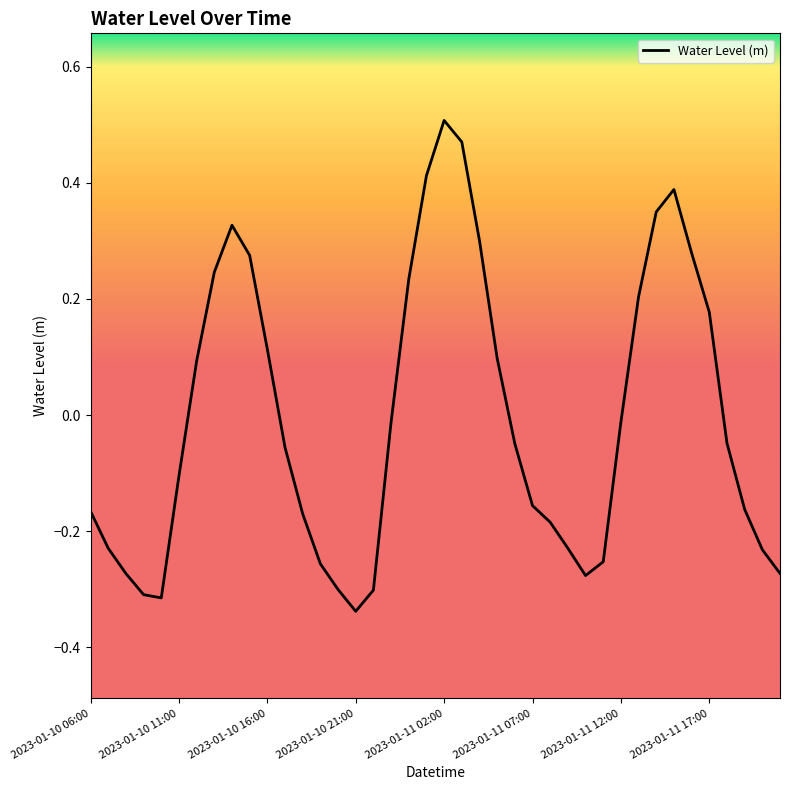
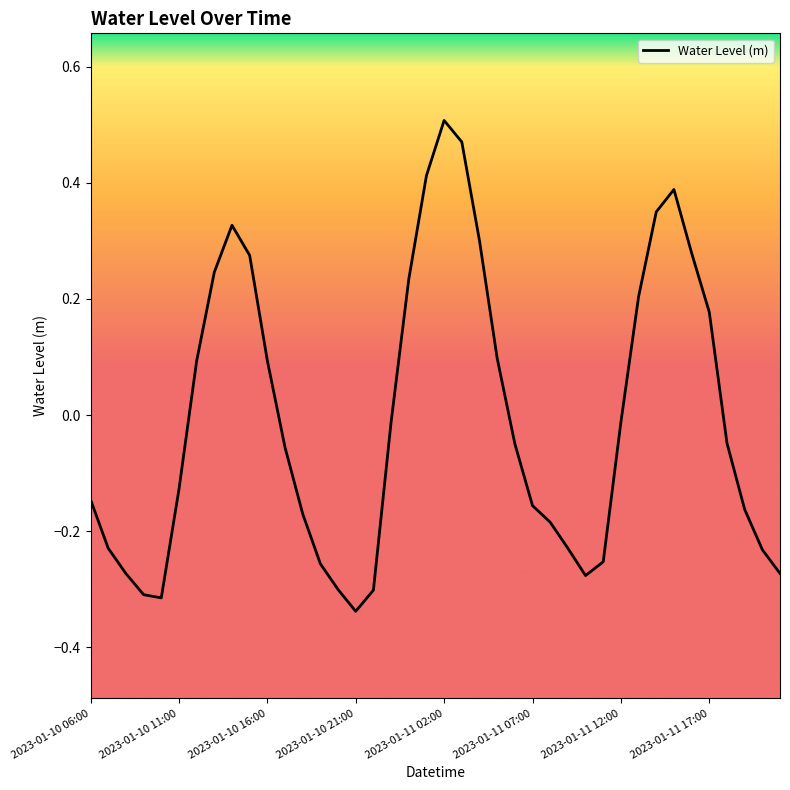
  {
-   "2023-01-10 06:00": -0.17,
-   "2023-01-10 11:00": -0.10,
-   "2023-01-10 16:00": 0.11,
+   "2023-01-10 06:00": -0.15,
+   "2023-01-10 11:00": -0.13,
+   "2023-01-10 16:00": 0.09,
    "2023-01-10 21:00": -0.34,
    "2023-01-11 02:00": 0.51,
    "2023-01-11 07:00": -0.16,
    "2023-01-11 12:00": -0.01,
    "2023-01-11 17:00": 0.18
  }
